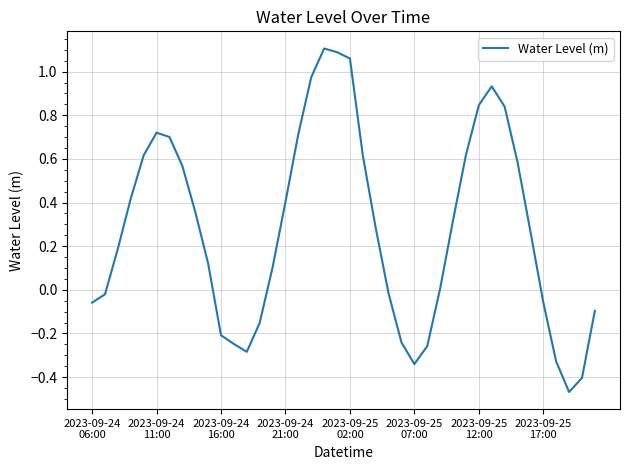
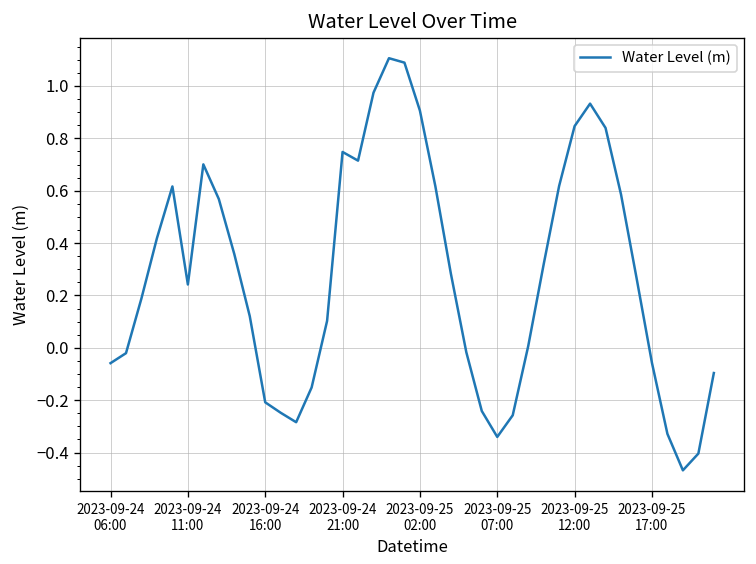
  {
    "2023-09-24 06:00": -0.06,
-   "2023-09-24 11:00": 0.72,
+   "2023-09-24 11:00": 0.24,
    "2023-09-24 16:00": -0.21,
-   "2023-09-24 21:00": 0.40,
-   "2023-09-25 02:00": 1.06,
+   "2023-09-24 21:00": 0.75,
+   "2023-09-25 02:00": 0.91,
    "2023-09-25 07:00": -0.34,
    "2023-09-25 12:00": 0.85,
    "2023-09-25 17:00": -0.06
  }
